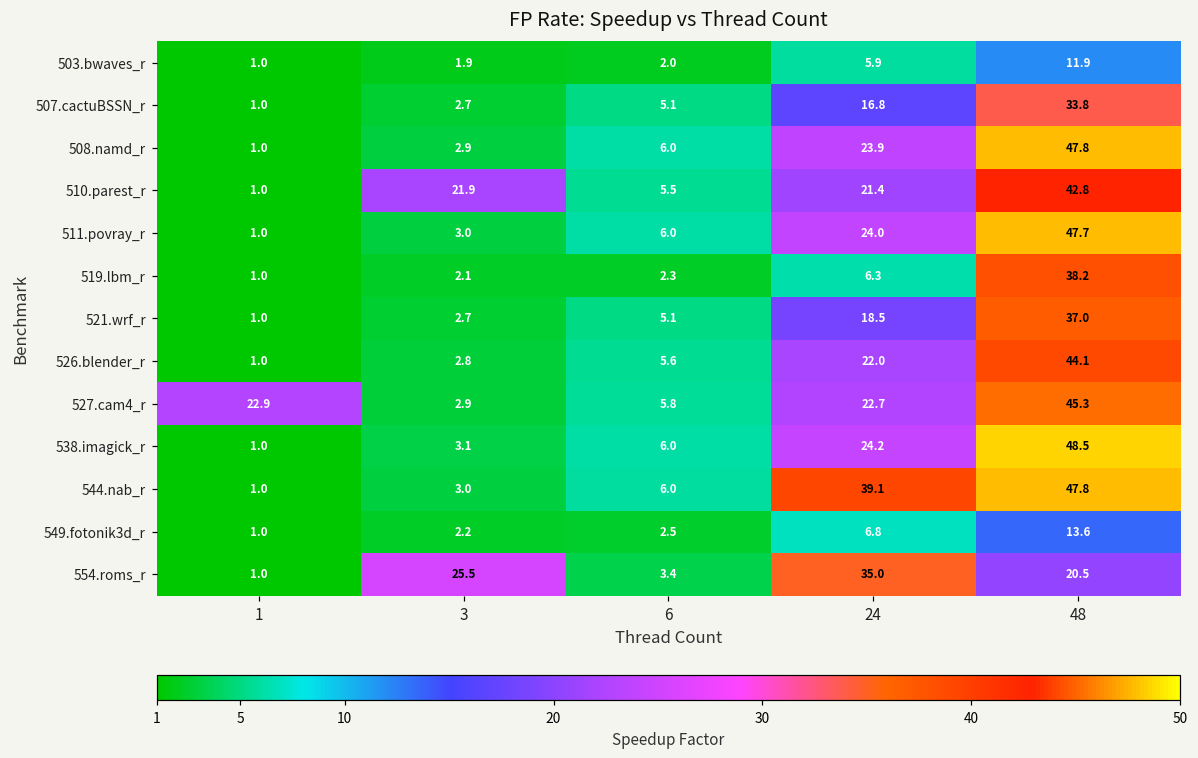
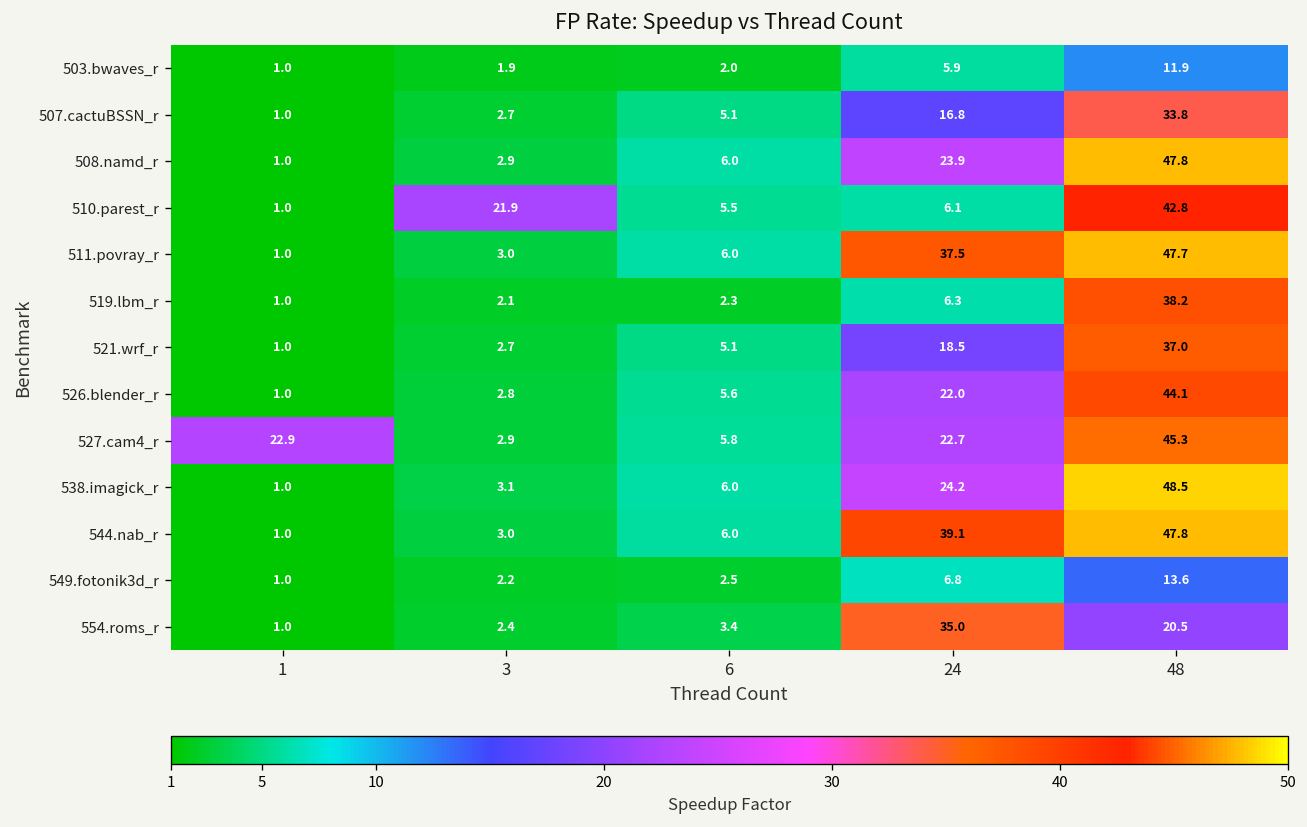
  {
    "503.bwaves_r": {
      "1": 1.0,
      "3": 1.9,
      "6": 2.0,
      "24": 5.9,
      "48": 11.9
    },
    "507.cactuBSSN_r": {
      "1": 1.0,
      "3": 2.7,
      "6": 5.1,
      "24": 16.8,
      "48": 33.8
    },
    "508.namd_r": {
      "1": 1.0,
      "3": 2.9,
      "6": 6.0,
      "24": 23.9,
      "48": 47.8
    },
    "510.parest_r": {
      "1": 1.0,
      "3": 21.9,
      "6": 5.5,
-     "24": 21.4,
+     "24": 6.1,
      "48": 42.8
    },
    "511.povray_r": {
      "1": 1.0,
      "3": 3.0,
      "6": 6.0,
-     "24": 24.0,
+     "24": 37.5,
      "48": 47.7
    },
    "519.lbm_r": {
      "1": 1.0,
      "3": 2.1,
      "6": 2.3,
      "24": 6.3,
      "48": 38.2
    },
    "521.wrf_r": {
      "1": 1.0,
      "3": 2.7,
      "6": 5.1,
      "24": 18.5,
      "48": 37.0
    },
    "526.blender_r": {
      "1": 1.0,
      "3": 2.8,
      "6": 5.6,
      "24": 22.0,
      "48": 44.1
    },
    "527.cam4_r": {
      "1": 22.9,
      "3": 2.9,
      "6": 5.8,
      "24": 22.7,
      "48": 45.3
    },
    "538.imagick_r": {
      "1": 1.0,
      "3": 3.1,
      "6": 6.0,
      "24": 24.2,
      "48": 48.5
    },
    "544.nab_r": {
      "1": 1.0,
      "3": 3.0,
      "6": 6.0,
      "24": 39.1,
      "48": 47.8
    },
    "549.fotonik3d_r": {
      "1": 1.0,
      "3": 2.2,
      "6": 2.5,
      "24": 6.8,
      "48": 13.6
    },
    "554.roms_r": {
      "1": 1.0,
-     "3": 25.5,
+     "3": 2.4,
      "6": 3.4,
      "24": 35.0,
      "48": 20.5
    }
  }
